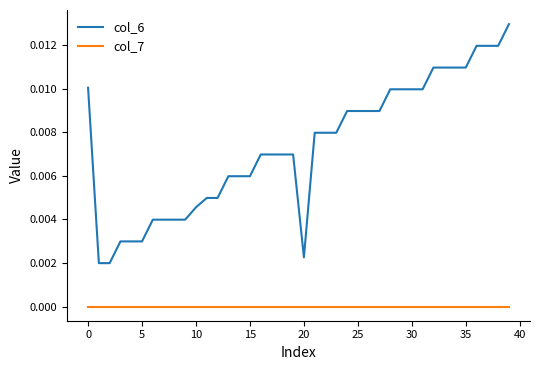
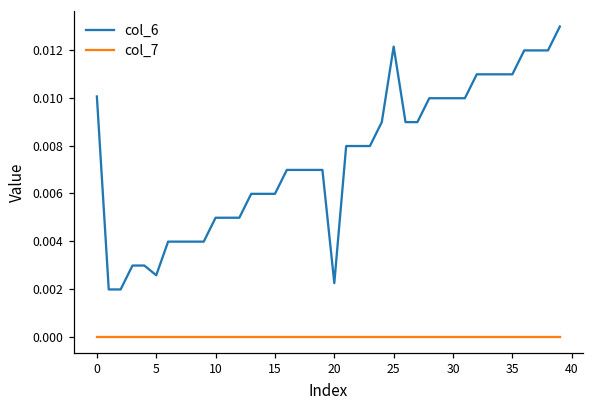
  {
    "col_6": {
      "0": 0.0100,
-     "5": 0.0030,
-     "10": 0.0046,
+     "5": 0.0026,
+     "10": 0.0050,
      "15": 0.0060,
      "20": 0.0023,
-     "25": 0.0090,
+     "25": 0.0121,
      "30": 0.0100,
      "35": 0.0110
    },
    "col_7": {
      "0": 0.0000,
      "5": 0.0000,
      "10": 0.0000,
      "15": 0.0000,
      "20": 0.0000,
      "25": 0.0000,
      "30": 0.0000,
      "35": 0.0000
    }
  }
